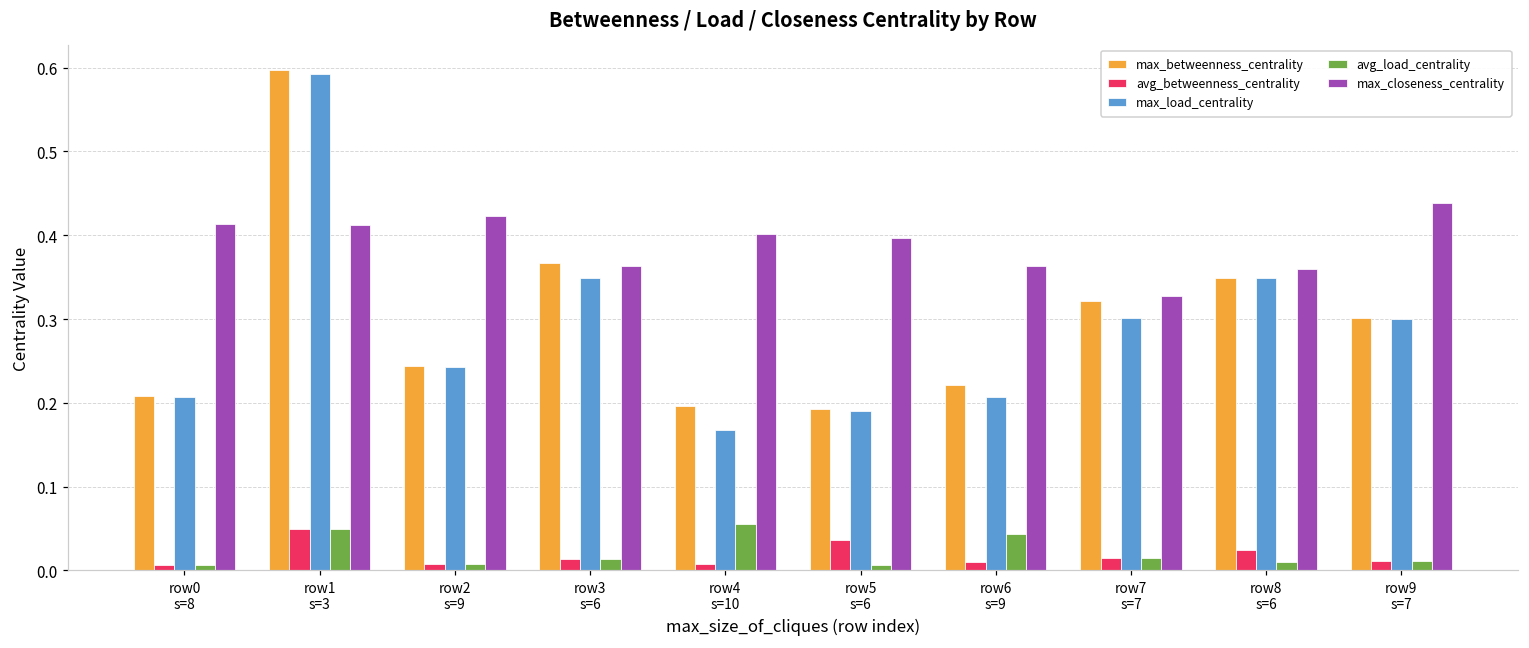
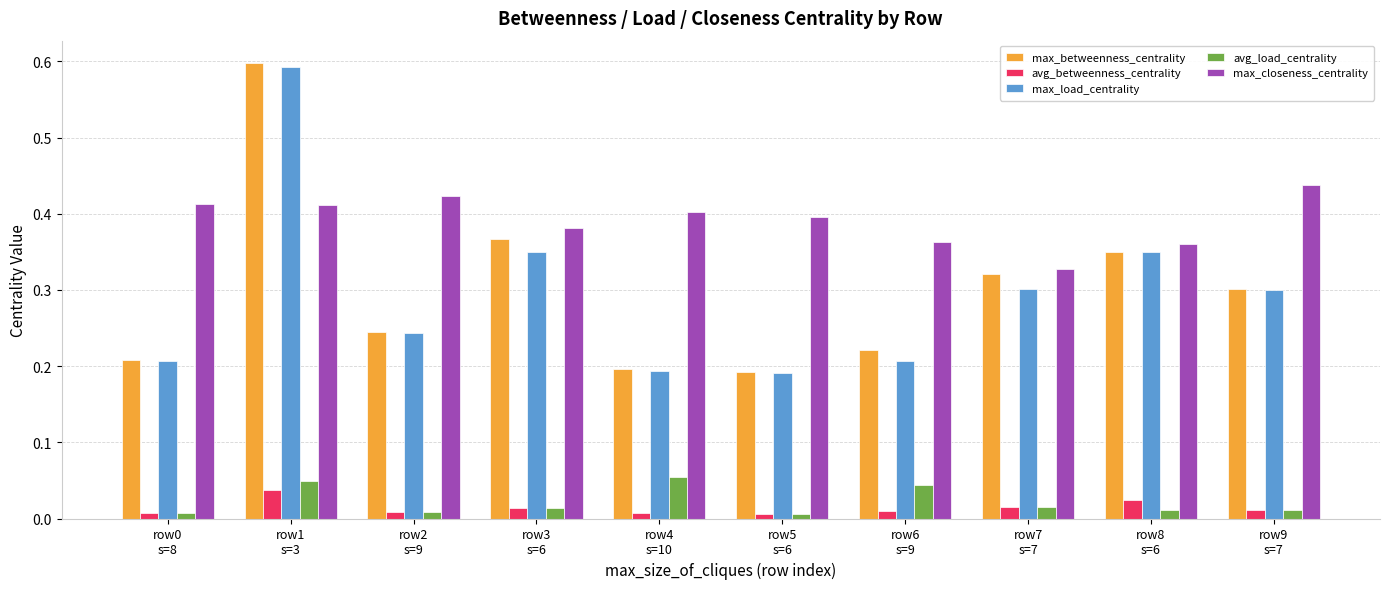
  {
    "max_betweenness_centrality": {
      "row0 s=8": 0.21,
      "row1 s=3": 0.60,
      "row2 s=9": 0.24,
      "row3 s=6": 0.37,
      "row4 s=10": 0.20,
      "row5 s=6": 0.19,
      "row6 s=9": 0.22,
      "row7 s=7": 0.32,
      "row8 s=6": 0.35,
      "row9 s=7": 0.30
    },
    "avg_betweenness_centrality": {
      "row0 s=8": 0.01,
-     "row1 s=3": 0.05,
+     "row1 s=3": 0.04,
      "row2 s=9": 0.01,
      "row3 s=6": 0.01,
      "row4 s=10": 0.01,
-     "row5 s=6": 0.04,
+     "row5 s=6": 0.01,
      "row6 s=9": 0.01,
      "row7 s=7": 0.01,
      "row8 s=6": 0.02,
      "row9 s=7": 0.01
    },
    "max_load_centrality": {
      "row0 s=8": 0.21,
      "row1 s=3": 0.59,
      "row2 s=9": 0.24,
      "row3 s=6": 0.35,
-     "row4 s=10": 0.17,
+     "row4 s=10": 0.19,
      "row5 s=6": 0.19,
      "row6 s=9": 0.21,
      "row7 s=7": 0.30,
      "row8 s=6": 0.35,
      "row9 s=7": 0.30
    },
    "avg_load_centrality": {
      "row0 s=8": 0.01,
      "row1 s=3": 0.05,
      "row2 s=9": 0.01,
      "row3 s=6": 0.01,
      "row4 s=10": 0.05,
      "row5 s=6": 0.01,
      "row6 s=9": 0.04,
      "row7 s=7": 0.01,
      "row8 s=6": 0.01,
      "row9 s=7": 0.01
    },
    "max_closeness_centrality": {
      "row0 s=8": 0.41,
      "row1 s=3": 0.41,
      "row2 s=9": 0.42,
-     "row3 s=6": 0.36,
+     "row3 s=6": 0.38,
      "row4 s=10": 0.40,
      "row5 s=6": 0.40,
      "row6 s=9": 0.36,
      "row7 s=7": 0.33,
      "row8 s=6": 0.36,
      "row9 s=7": 0.44
    }
  }
